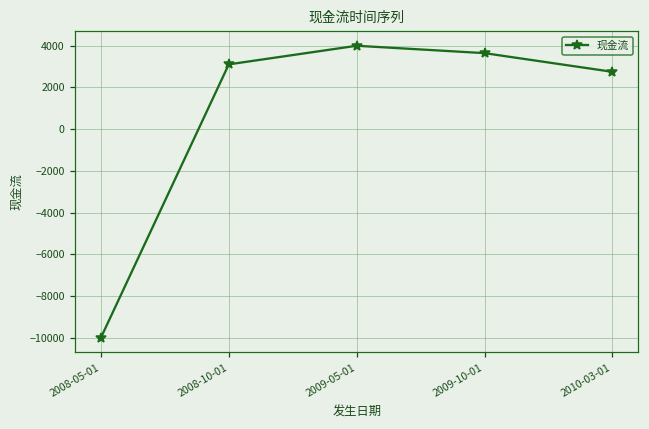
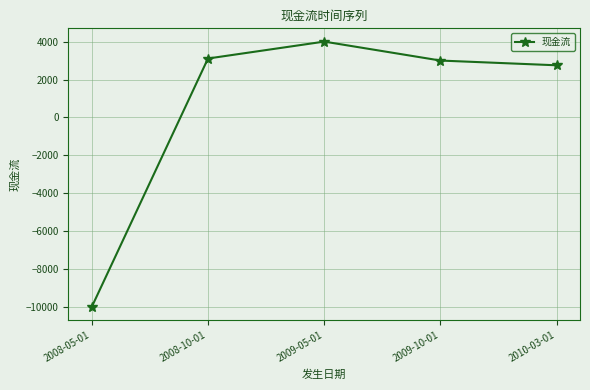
  {
    "2008-05-01": -10000,
    "2008-10-01": 3100,
    "2009-05-01": 4000,
-   "2009-10-01": 3600,
+   "2009-10-01": 3000,
    "2010-03-01": 2800
  }
